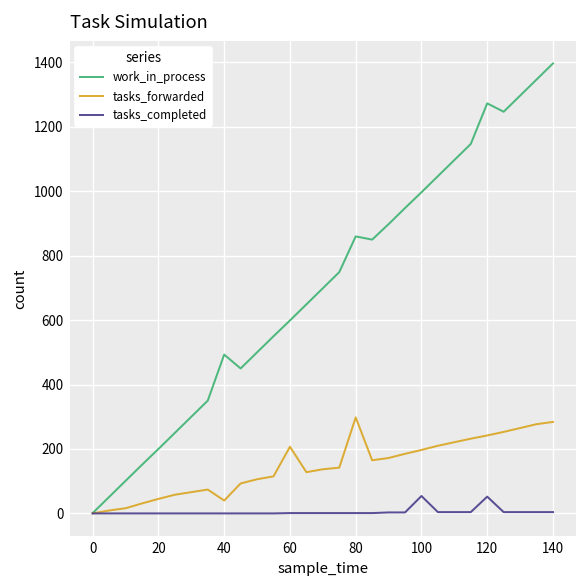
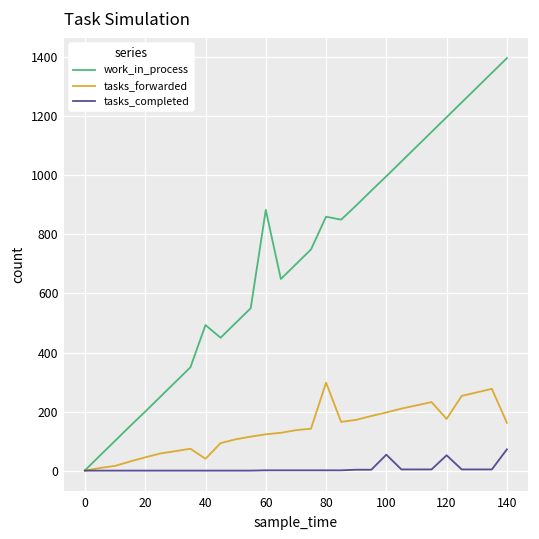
  {
    "work_in_process": {
      "20": 200,
      "40": 490,
-     "60": 600,
+     "60": 880,
      "80": 860,
      "100": 1000,
-     "120": 1270,
+     "120": 1200,
      "140": 1400
    },
    "tasks_forwarded": {
      "20": 50,
      "40": 40,
-     "60": 210,
+     "60": 120,
      "80": 300,
      "100": 200,
-     "120": 240,
-     "140": 280
+     "120": 180,
+     "140": 160
    },
    "tasks_completed": {
      "20": 0,
      "40": 0,
      "60": 0,
      "80": 0,
      "100": 50,
      "120": 50,
-     "140": 0
+     "140": 70
    }
  }
